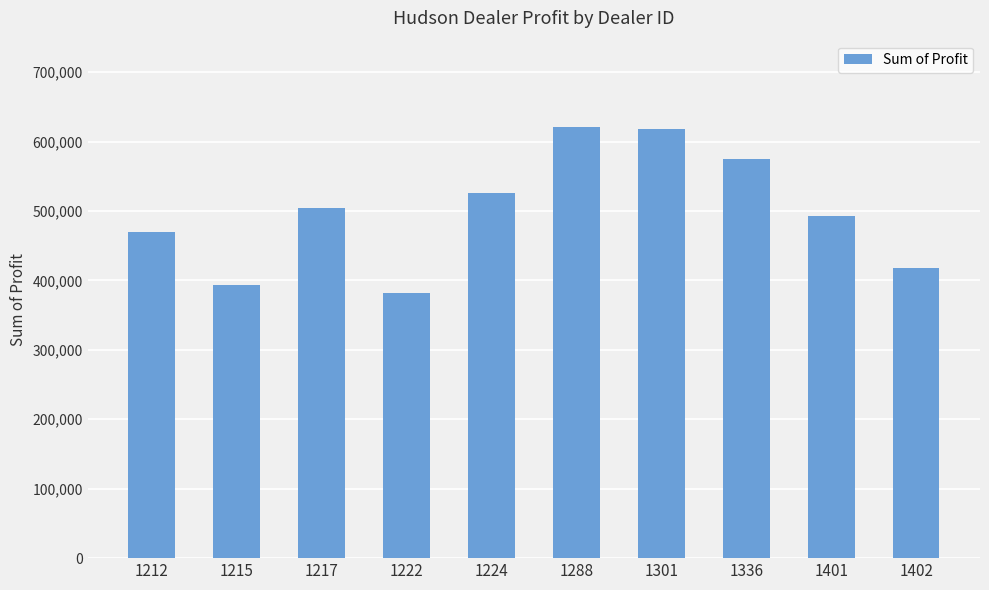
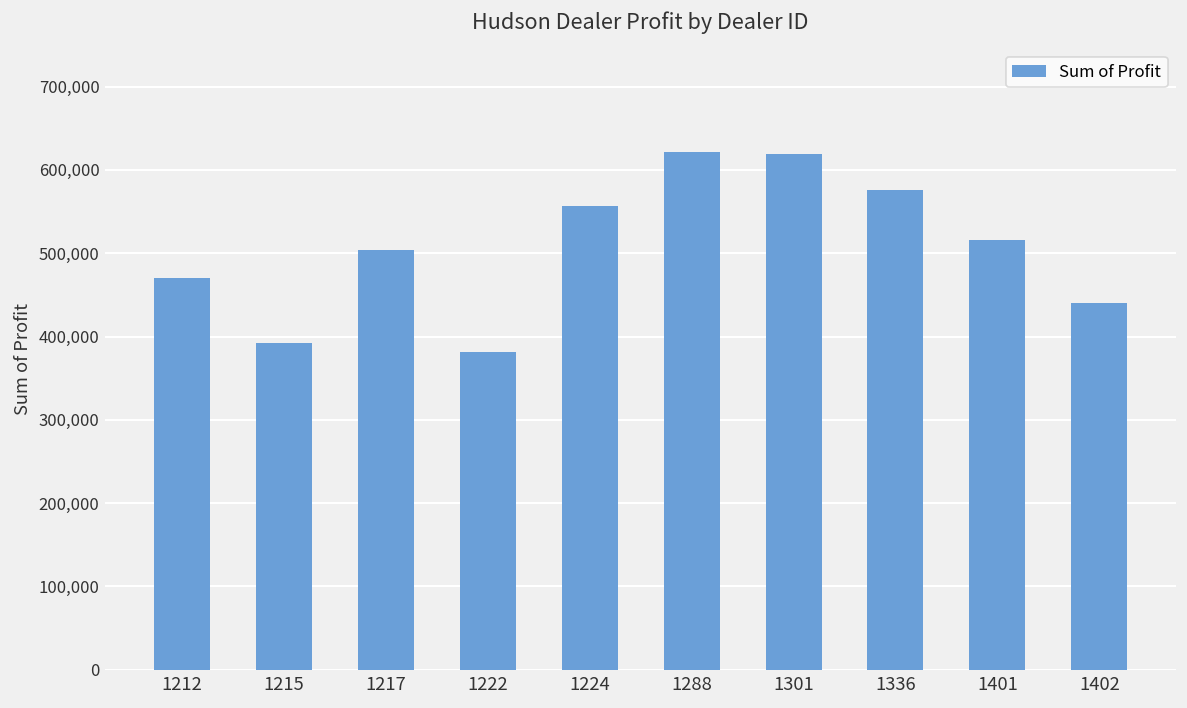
  {
    "1212": "470,000",
    "1215": "390,000",
    "1217": "500,000",
    "1222": "380,000",
-   "1224": "530,000",
+   "1224": "560,000",
    "1288": "620,000",
    "1301": "620,000",
    "1336": "580,000",
-   "1401": "490,000",
-   "1402": "420,000"
+   "1401": "520,000",
+   "1402": "440,000"
  }
